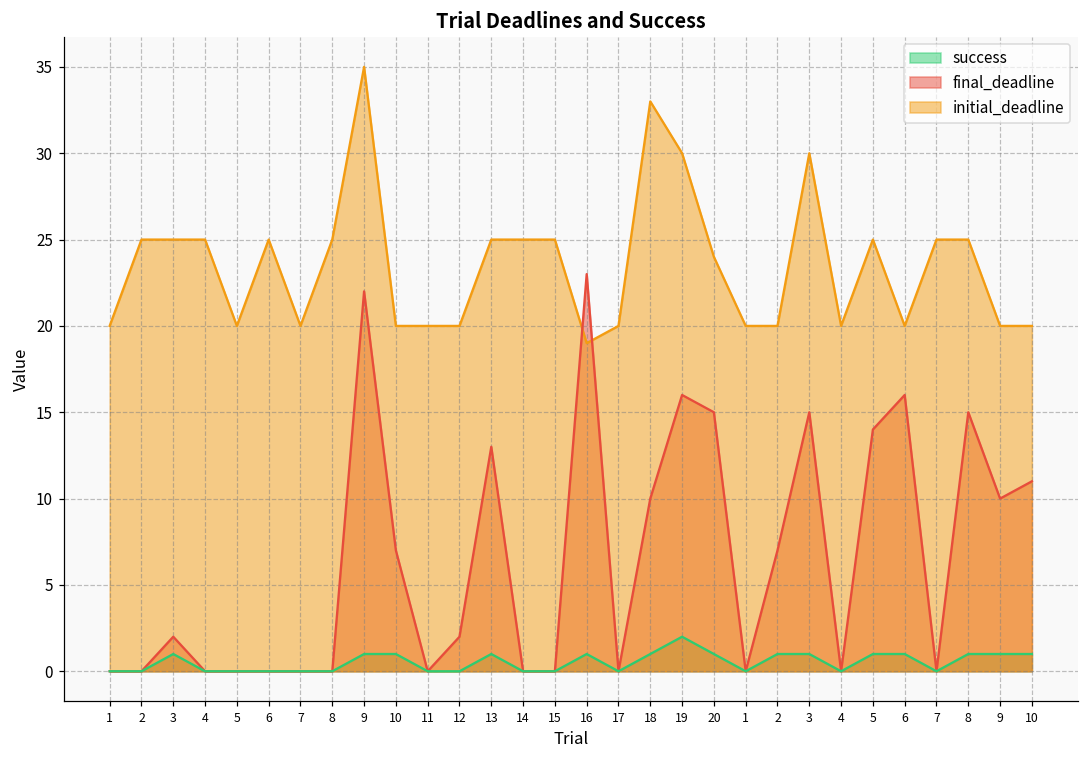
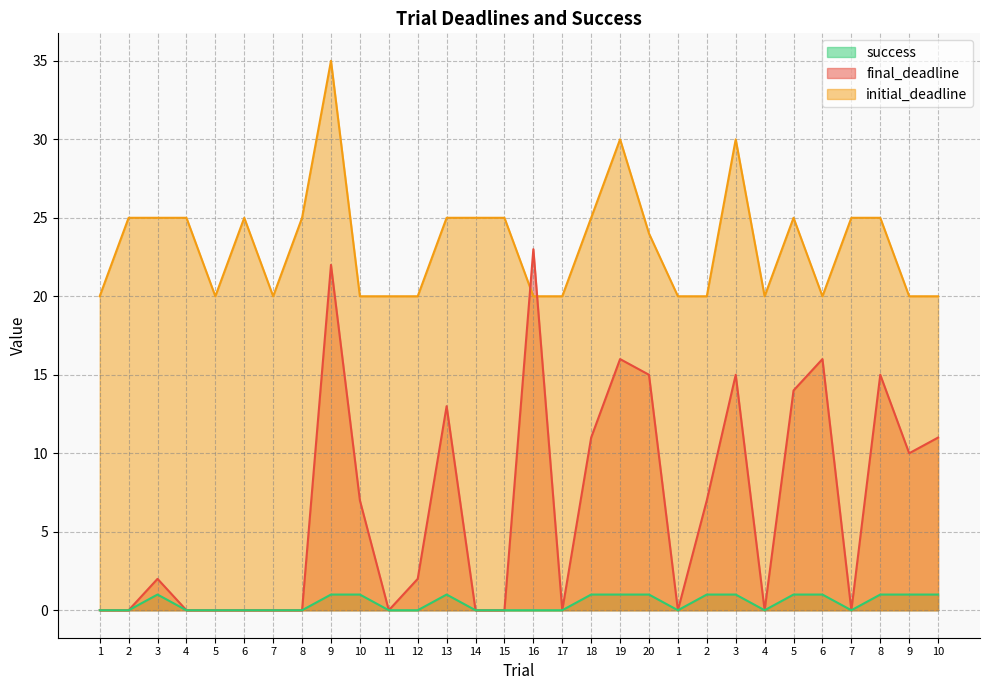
  {
    "success": {
      "12": 0,
      "13": 1,
-     "16": 1,
+     "16": 0,
      "18": 1,
-     "19": 2,
+     "19": 1,
      "20": 1
    },
    "final_deadline": {
      "12": 2,
      "13": 13,
      "16": 23,
-     "18": 10,
+     "18": 11,
      "19": 16,
      "20": 15
    },
    "initial_deadline": {
      "11": 20,
      "12": 20,
      "13": 25,
      "14": 25,
      "15": 25,
-     "16": 19,
+     "16": 20,
      "17": 20,
-     "18": 33,
+     "18": 25,
      "19": 30,
      "20": 24
    }
  }
